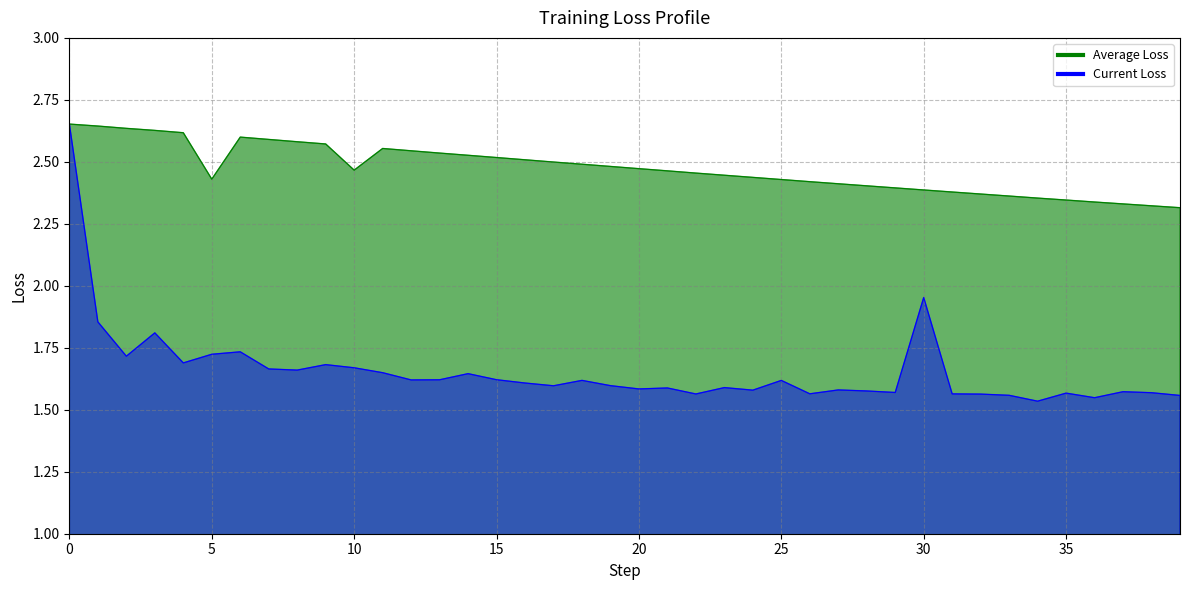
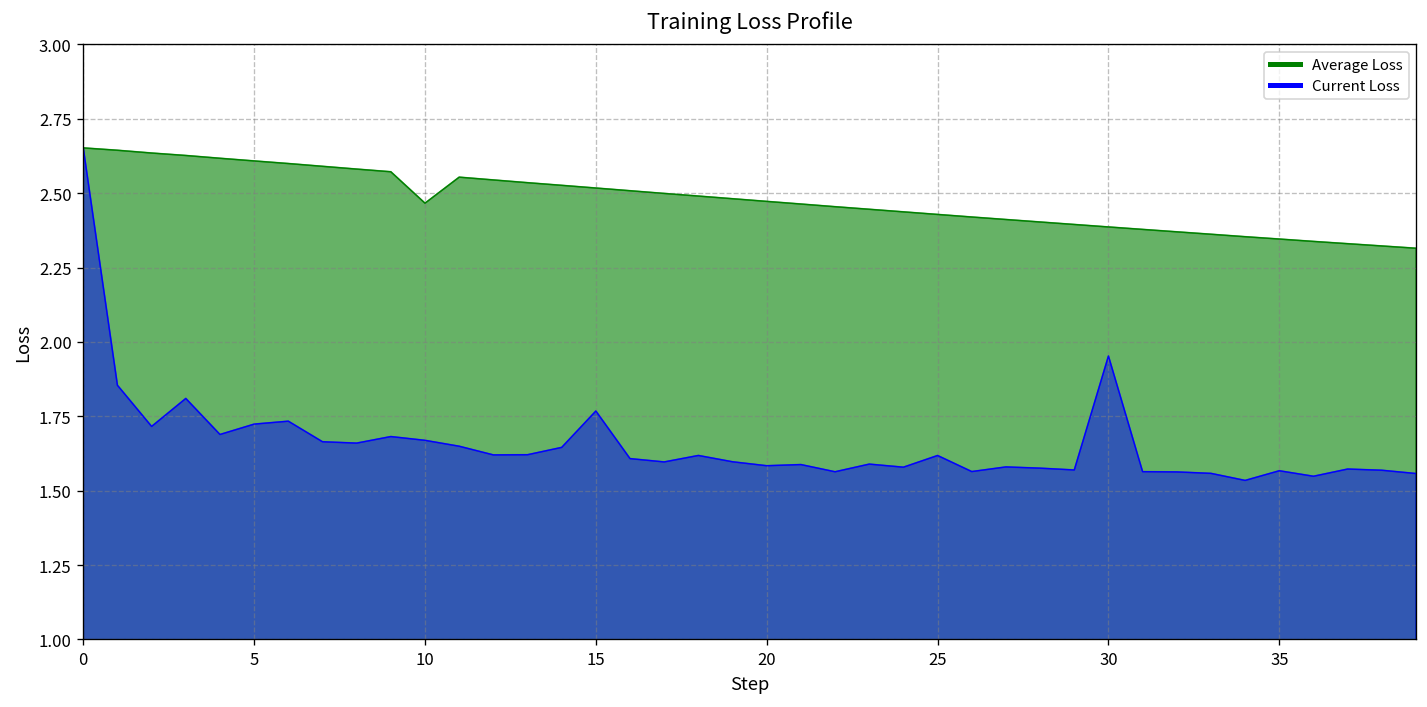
  {
    "Average Loss": {
-     "5": 2.43,
+     "5": 2.61,
      "10": 2.47,
      "15": 2.52,
      "20": 2.47,
      "25": 2.43,
      "30": 2.39,
      "35": 2.35
    },
    "Current Loss": {
      "5": 1.72,
      "10": 1.67,
-     "15": 1.62,
+     "15": 1.77,
      "20": 1.58,
      "25": 1.62,
      "30": 1.95,
      "35": 1.57
    }
  }
